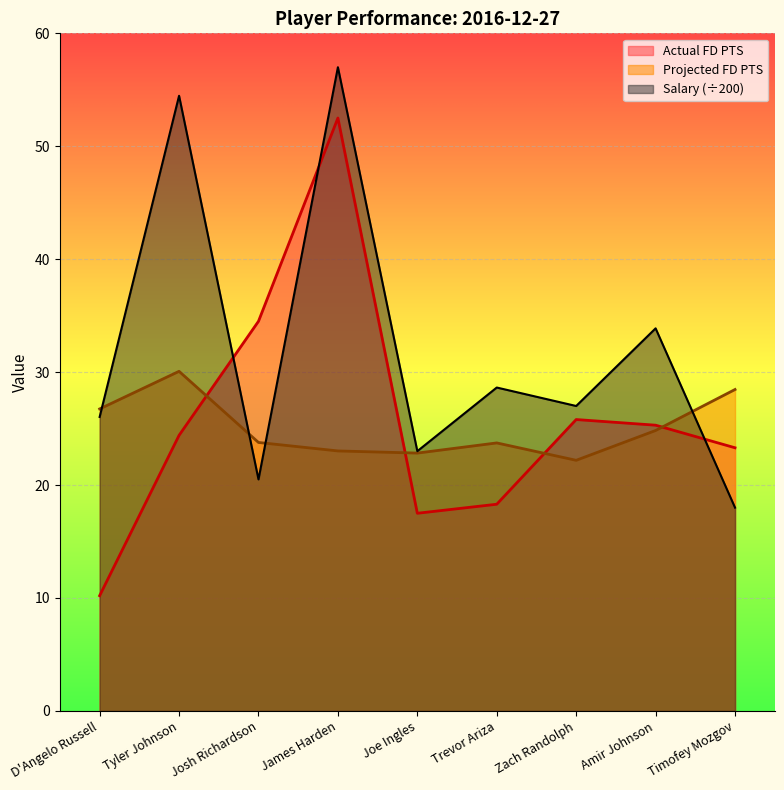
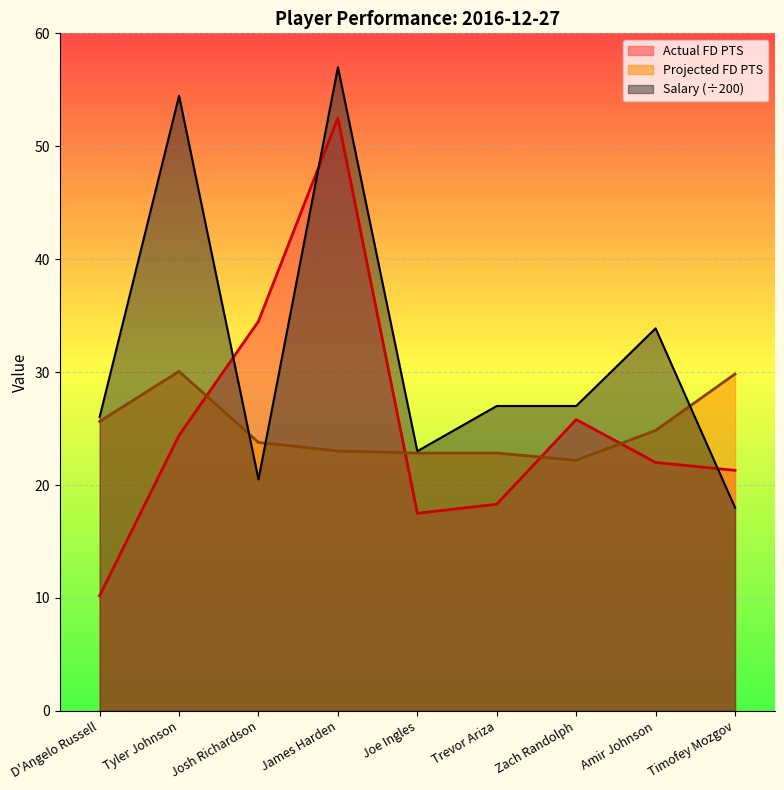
  {
    "Actual FD PTS": {
      "D'Angelo Russell": 10.2,
      "Tyler Johnson": 24.4,
      "Josh Richardson": 34.5,
      "James Harden": 52.5,
      "Joe Ingles": 17.5,
      "Trevor Ariza": 18.3,
      "Zach Randolph": 25.8,
-     "Amir Johnson": 25.3,
-     "Timofey Mozgov": 23.3
+     "Amir Johnson": 22.0,
+     "Timofey Mozgov": 21.3
    },
    "Projected FD PTS": {
-     "D'Angelo Russell": 26.7,
+     "D'Angelo Russell": 25.6,
      "Tyler Johnson": 30.1,
      "Josh Richardson": 23.8,
      "James Harden": 23.0,
-     "Trevor Ariza": 23.7,
+     "Trevor Ariza": 22.8,
      "Zach Randolph": 22.2,
      "Amir Johnson": 24.8,
-     "Timofey Mozgov": 28.5
+     "Timofey Mozgov": 29.8
    },
    "Salary (÷200)": {
      "D'Angelo Russell": 26.0,
      "Tyler Johnson": 54.5,
      "Josh Richardson": 20.5,
      "James Harden": 57.0,
-     "Trevor Ariza": 28.6,
+     "Trevor Ariza": 27.0,
      "Zach Randolph": 27.0,
      "Amir Johnson": 33.9,
      "Timofey Mozgov": 18.0
    }
  }
